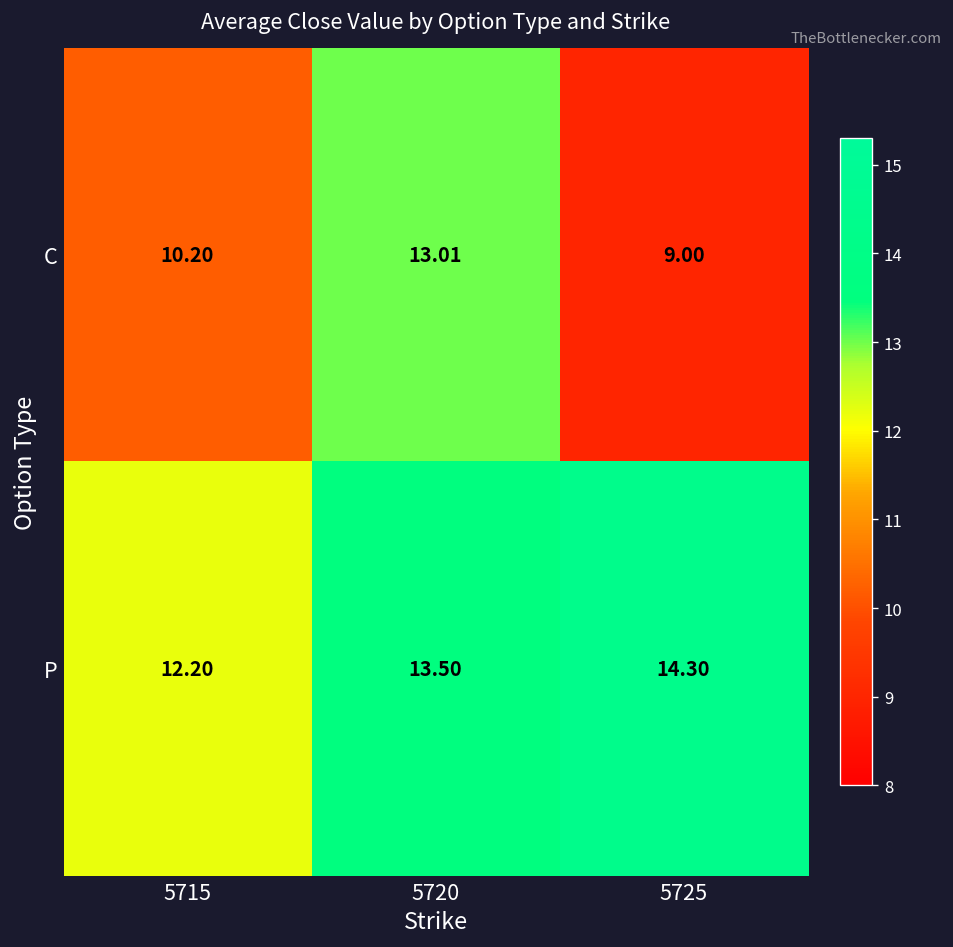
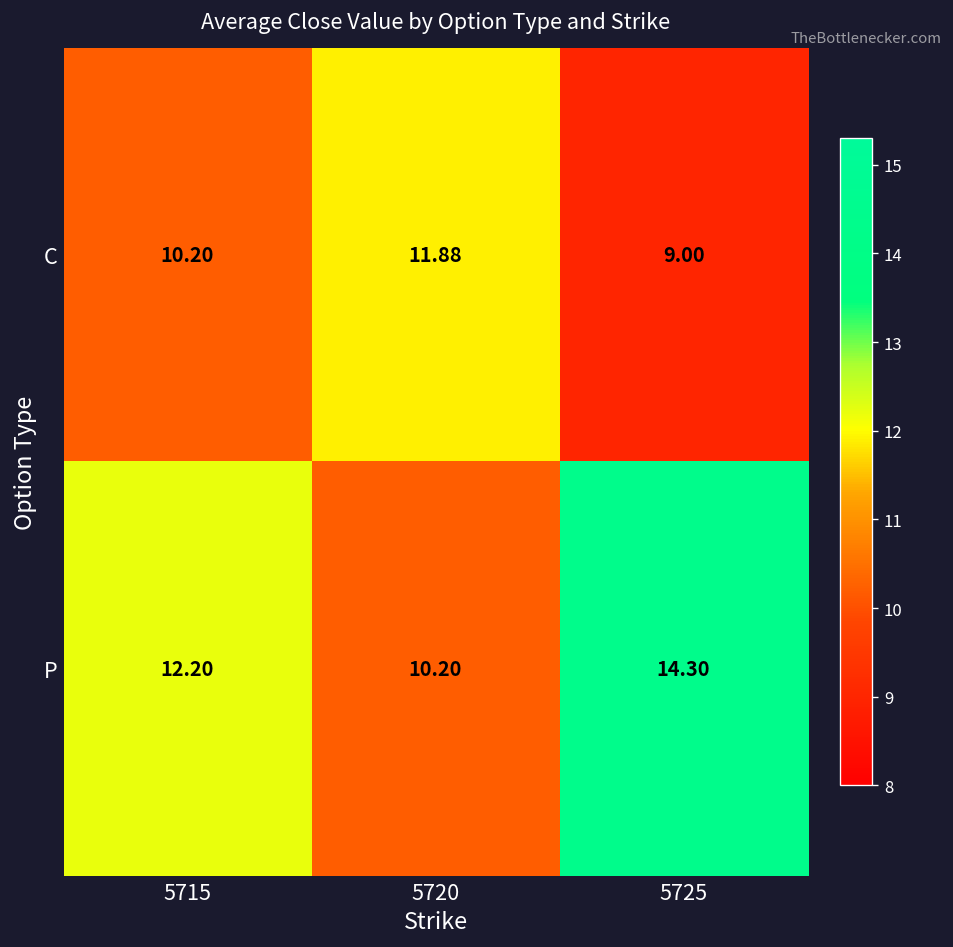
  {
    "C": {
      "5715": 10.20,
-     "5720": 13.01,
+     "5720": 11.88,
      "5725": 9.00
    },
    "P": {
      "5715": 12.20,
-     "5720": 13.50,
+     "5720": 10.20,
      "5725": 14.30
    }
  }
